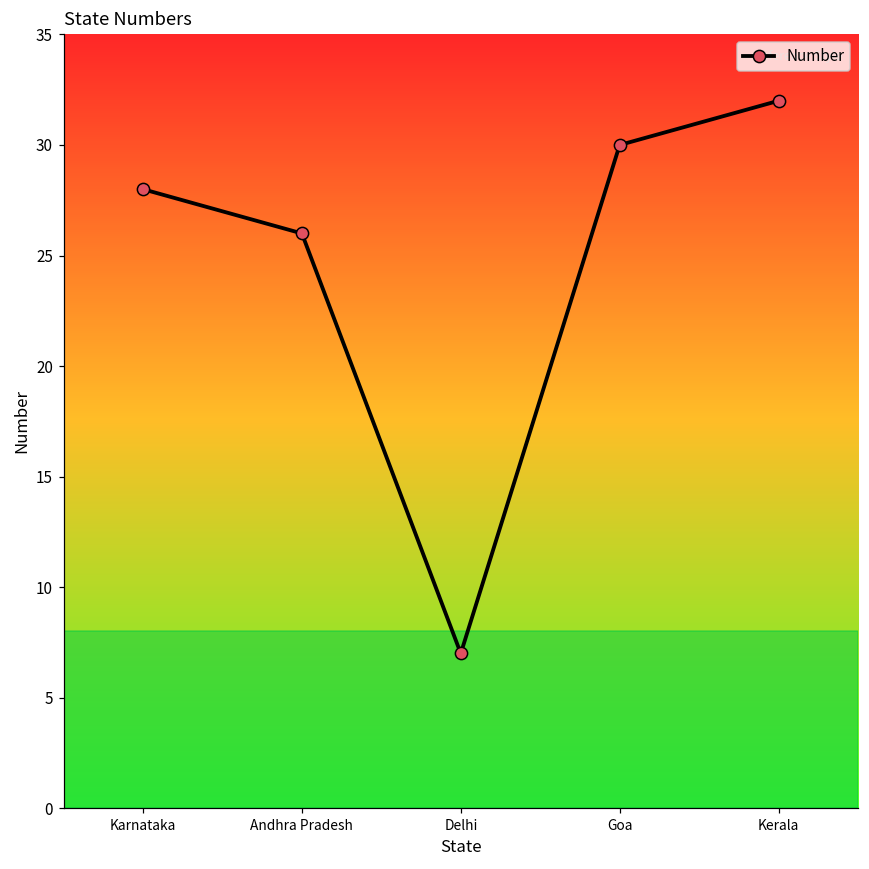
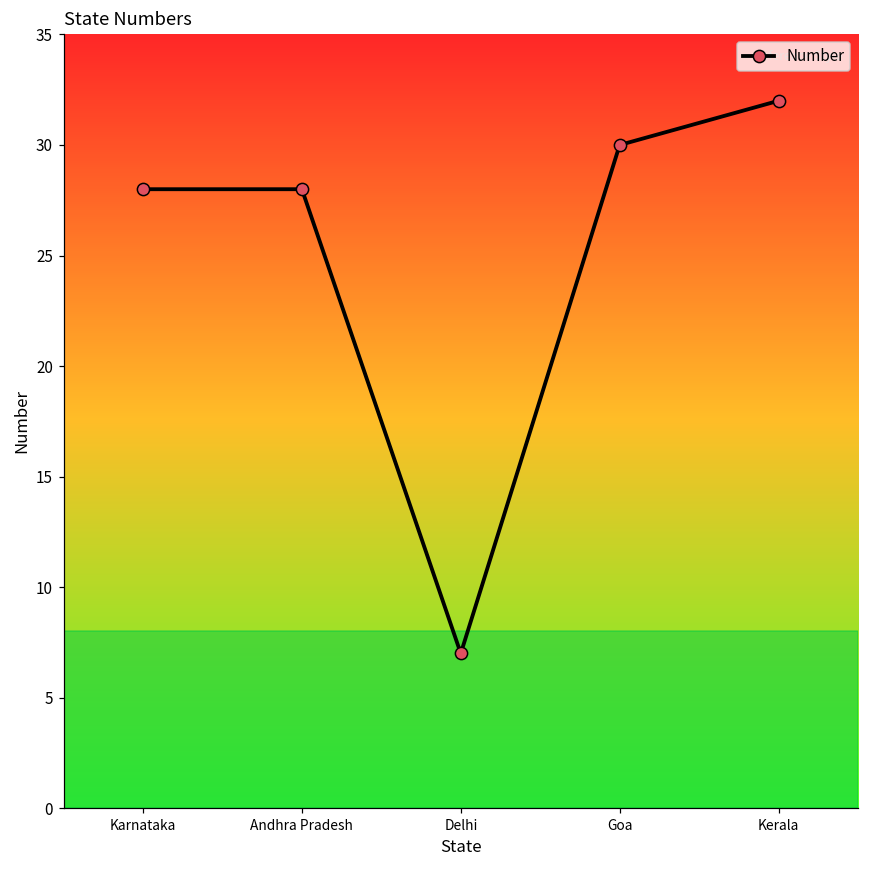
  {
    "Karnataka": 28,
-   "Andhra Pradesh": 26,
+   "Andhra Pradesh": 28,
    "Goa": 30,
    "Kerala": 32
  }
